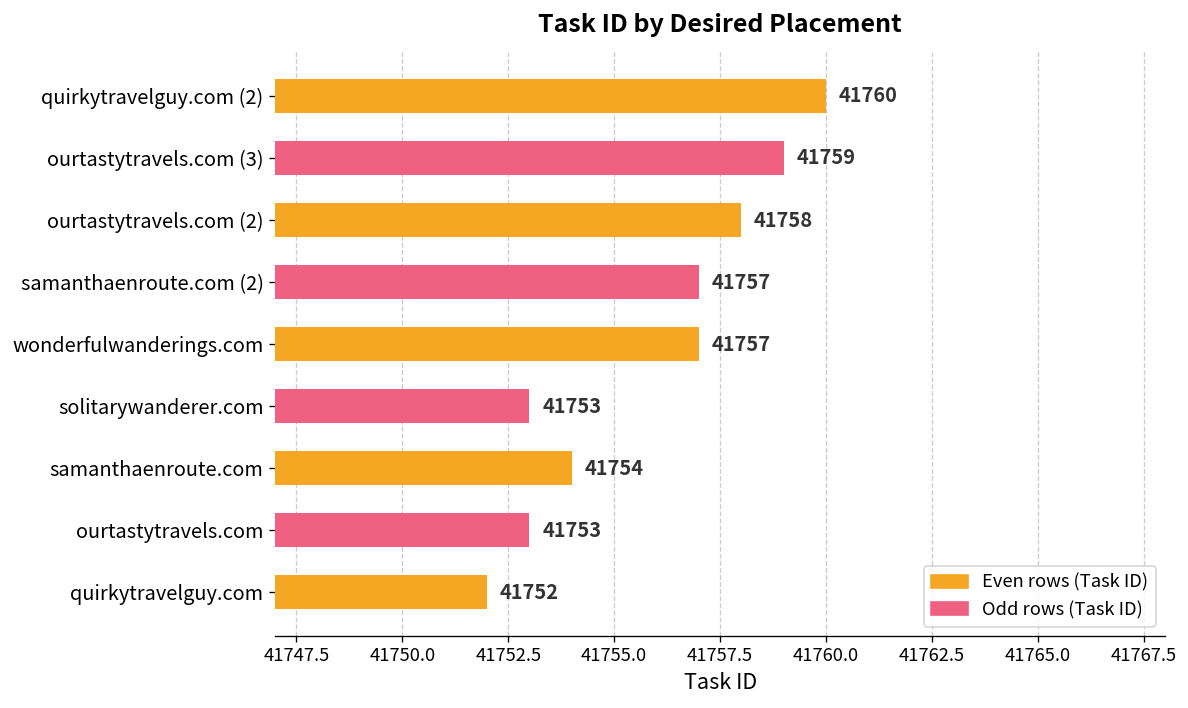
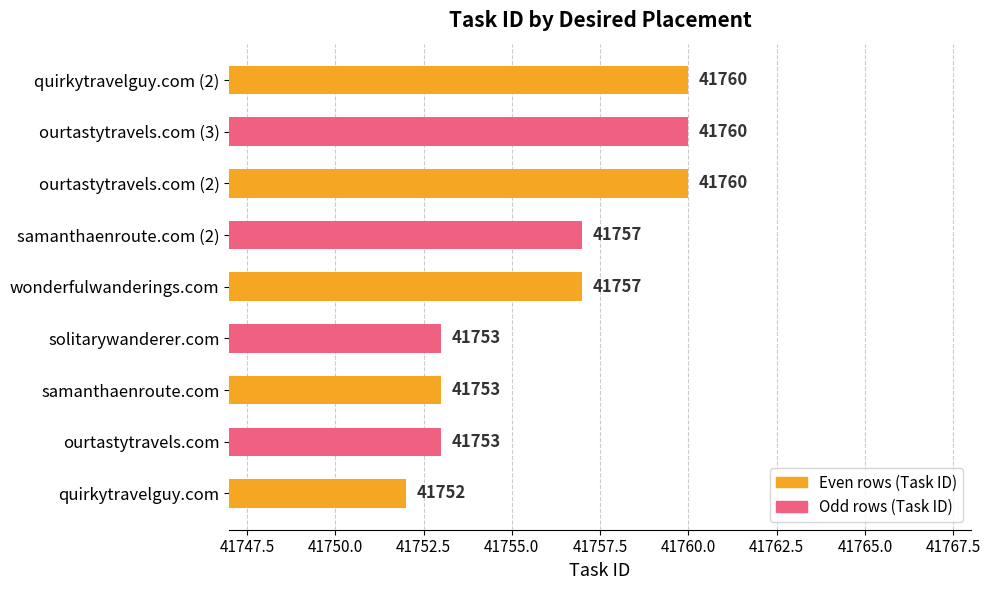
  {
    "quirkytravelguy.com (2)": 41760,
-   "ourtastytravels.com (3)": 41759,
-   "ourtastytravels.com (2)": 41758,
+   "ourtastytravels.com (3)": 41760,
+   "ourtastytravels.com (2)": 41760,
    "samanthaenroute.com (2)": 41757,
    "wonderfulwanderings.com": 41757,
    "solitarywanderer.com": 41753,
-   "samanthaenroute.com": 41754,
+   "samanthaenroute.com": 41753,
    "ourtastytravels.com": 41753,
    "quirkytravelguy.com": 41752
  }
